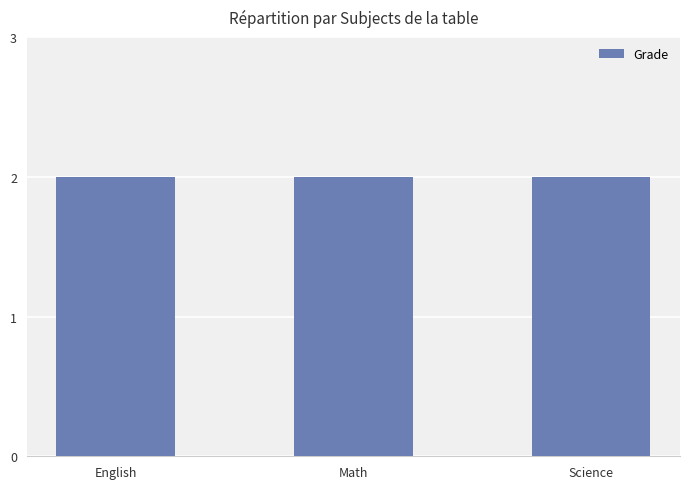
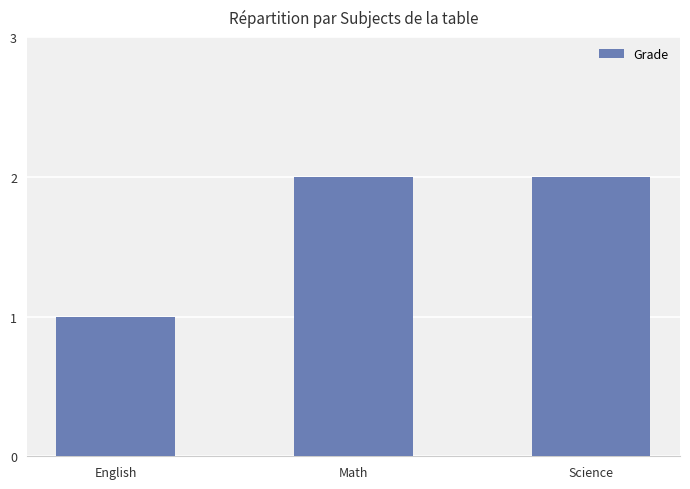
  {
-   "English": 2,
+   "English": 1,
    "Math": 2,
    "Science": 2
  }
